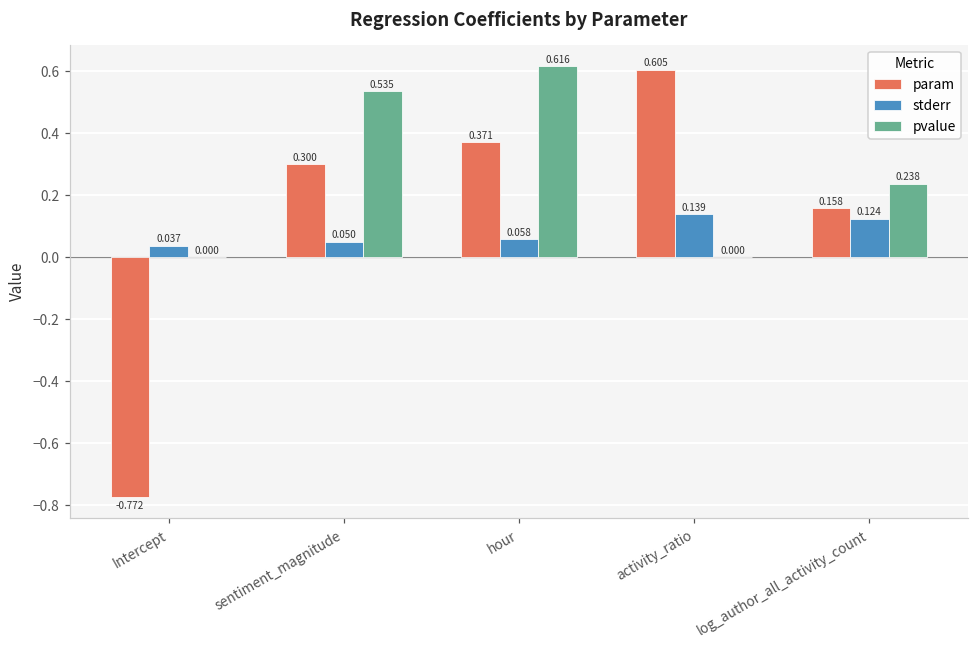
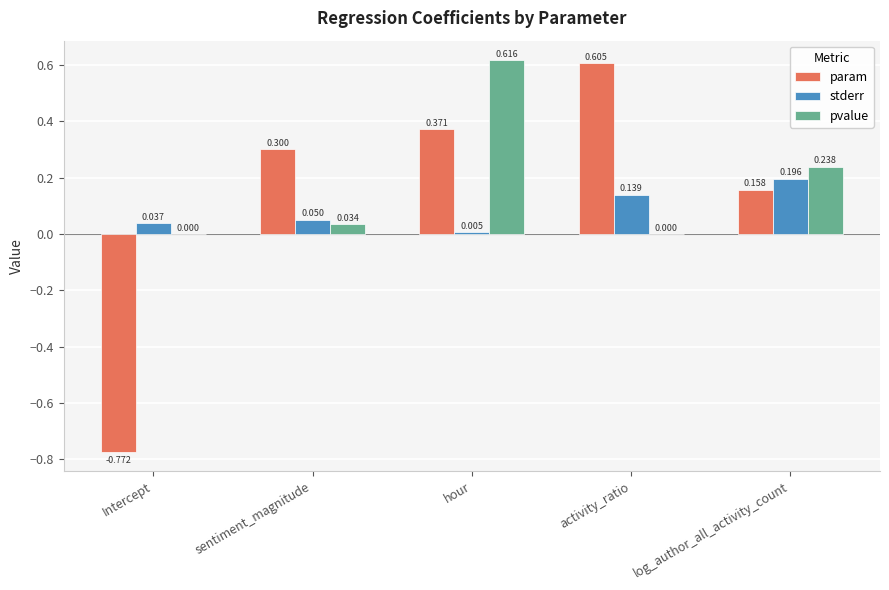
  {
    "param": {
      "Intercept": -0.772,
      "sentiment_magnitude": 0.300,
      "hour": 0.371,
      "activity_ratio": 0.605,
      "log_author_all_activity_count": 0.158
    },
    "stderr": {
      "Intercept": 0.037,
      "sentiment_magnitude": 0.050,
-     "hour": 0.058,
+     "hour": 0.005,
      "activity_ratio": 0.139,
-     "log_author_all_activity_count": 0.124
+     "log_author_all_activity_count": 0.196
    },
    "pvalue": {
      "Intercept": 0.000,
-     "sentiment_magnitude": 0.535,
+     "sentiment_magnitude": 0.034,
      "hour": 0.616,
      "activity_ratio": 0.000,
      "log_author_all_activity_count": 0.238
    }
  }
